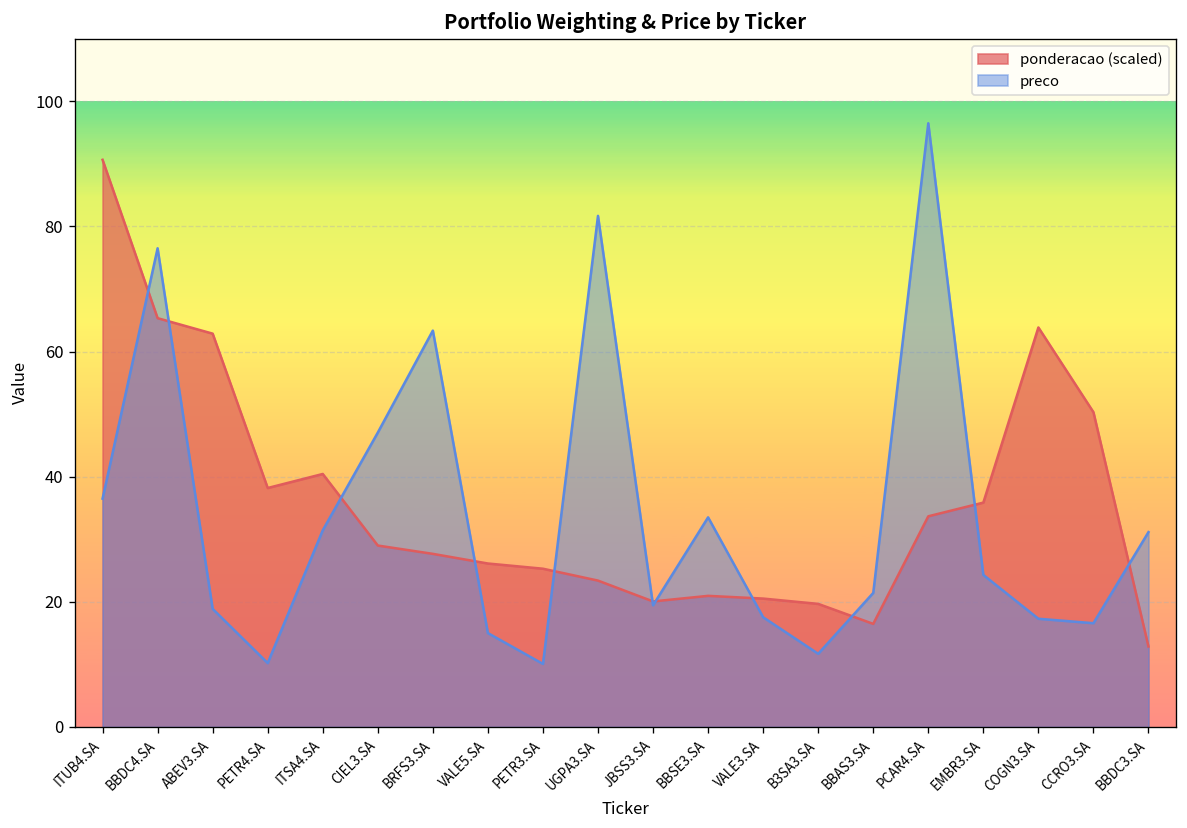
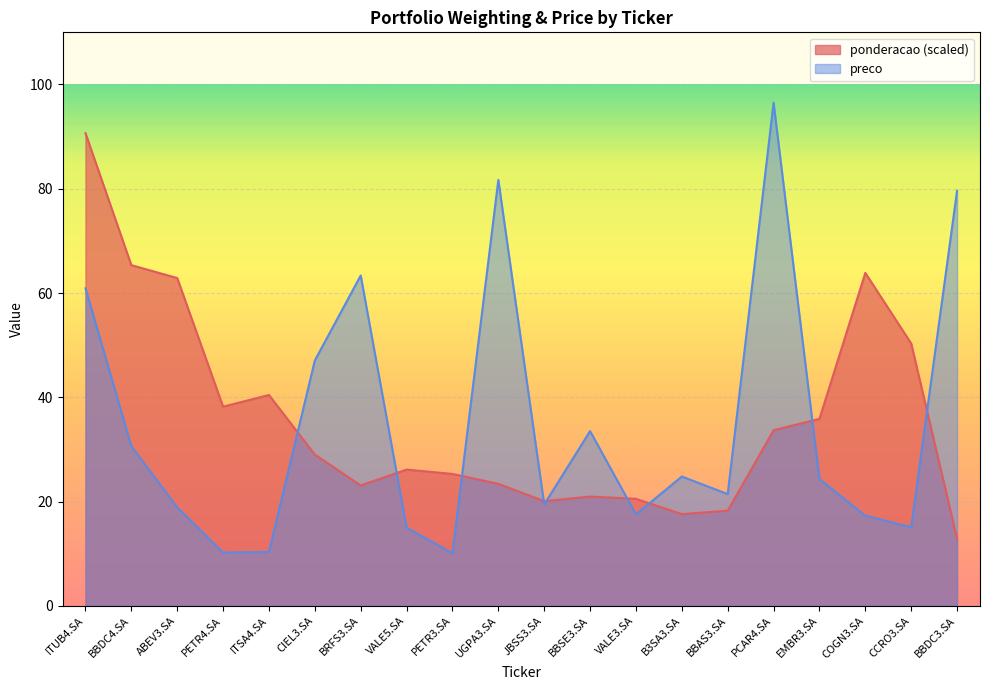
  {
    "ponderacao (scaled)": {
      "ITUB4.SA": 91,
      "BBDC4.SA": 65,
      "ABEV3.SA": 63,
      "PETR4.SA": 38,
      "ITSA4.SA": 40,
      "CIEL3.SA": 29,
-     "BRFS3.SA": 28,
+     "BRFS3.SA": 23,
      "VALE5.SA": 26,
      "PETR3.SA": 25,
      "UGPA3.SA": 23,
      "JBSS3.SA": 20,
      "BBSE3.SA": 21,
      "VALE3.SA": 21,
-     "B3SA3.SA": 20,
-     "BBAS3.SA": 16,
+     "B3SA3.SA": 18,
+     "BBAS3.SA": 18,
      "PCAR4.SA": 34,
      "EMBR3.SA": 36,
      "COGN3.SA": 64,
      "CCRO3.SA": 50,
      "BBDC3.SA": 13
    },
    "preco": {
-     "ITUB4.SA": 37,
-     "BBDC4.SA": 77,
+     "ITUB4.SA": 61,
+     "BBDC4.SA": 31,
      "ABEV3.SA": 19,
      "PETR4.SA": 10,
-     "ITSA4.SA": 31,
+     "ITSA4.SA": 10,
      "CIEL3.SA": 47,
      "BRFS3.SA": 63,
      "VALE5.SA": 15,
      "PETR3.SA": 10,
      "UGPA3.SA": 82,
      "JBSS3.SA": 19,
      "BBSE3.SA": 34,
      "VALE3.SA": 18,
-     "B3SA3.SA": 12,
+     "B3SA3.SA": 25,
      "BBAS3.SA": 21,
      "PCAR4.SA": 97,
      "EMBR3.SA": 24,
      "COGN3.SA": 17,
-     "CCRO3.SA": 17,
-     "BBDC3.SA": 31
+     "CCRO3.SA": 15,
+     "BBDC3.SA": 80
    }
  }
